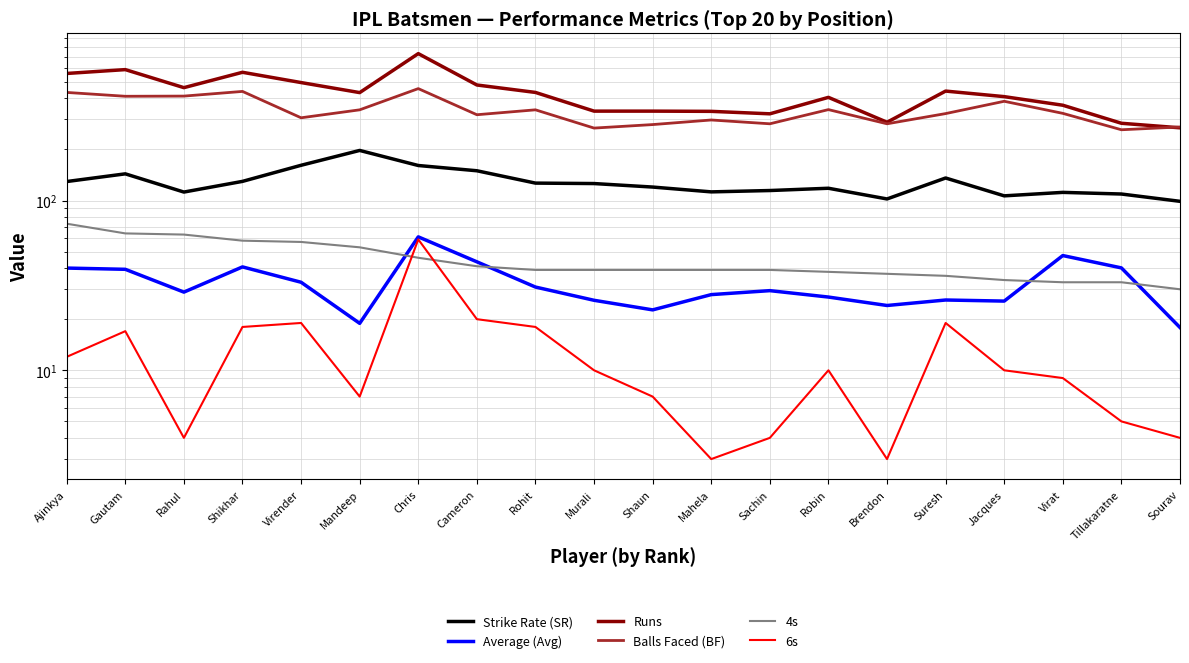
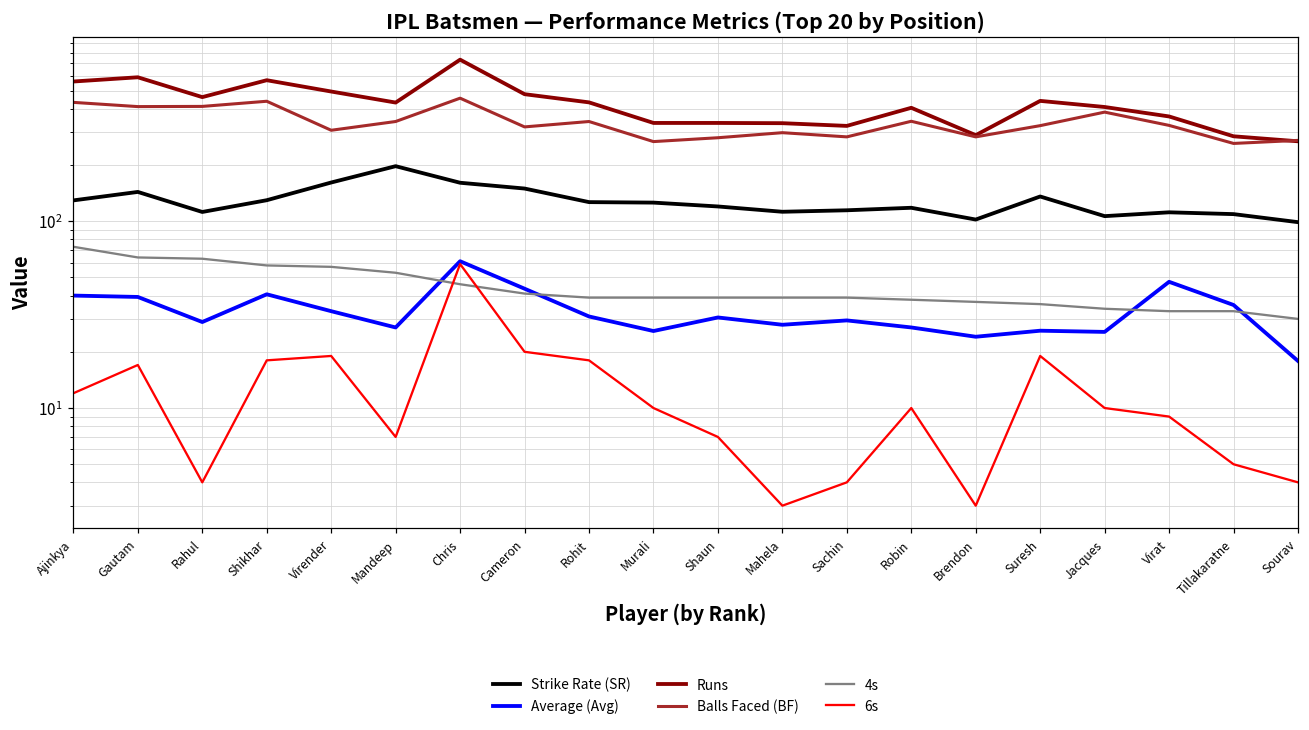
  {
    "Strike Rate (SR)": {
      "Ajinkya": 130,
      "Gautam": 140,
      "Rahul": 110,
      "Shikhar": 130,
      "Virender": 160,
      "Mandeep": 200,
      "Chris": 160,
      "Cameron": 150,
      "Rohit": 130,
      "Murali": 130,
      "Shaun": 120,
      "Mahela": 110,
      "Sachin": 110,
      "Robin": 120,
      "Brendon": 100,
      "Suresh": 140,
      "Jacques": 110,
      "Virat": 110,
      "Tillakaratne": 110,
      "Sourav": 100
    },
    "Average (Avg)": {
      "Ajinkya": 40,
      "Gautam": 39,
      "Rahul": 29,
      "Shikhar": 41,
      "Virender": 33,
-     "Mandeep": 19,
+     "Mandeep": 27,
      "Chris": 61,
      "Cameron": 44,
      "Rohit": 31,
      "Murali": 26,
-     "Shaun": 23,
+     "Shaun": 31,
      "Mahela": 28,
      "Sachin": 29,
      "Robin": 27,
      "Brendon": 24,
      "Suresh": 26,
      "Jacques": 26,
      "Virat": 47,
-     "Tillakaratne": 40,
+     "Tillakaratne": 36,
      "Sourav": 18
    },
    "Runs": {
      "Ajinkya": 560,
      "Gautam": 590,
      "Rahul": 460,
      "Shikhar": 570,
      "Virender": 500,
      "Mandeep": 430,
      "Chris": 730,
      "Cameron": 480,
      "Rohit": 430,
      "Murali": 340,
      "Shaun": 340,
      "Mahela": 340,
      "Sachin": 320,
      "Robin": 410,
      "Suresh": 440,
      "Jacques": 410,
      "Virat": 360,
      "Tillakaratne": 290
    },
    "Balls Faced (BF)": {
      "Ajinkya": 430,
      "Gautam": 410,
      "Rahul": 410,
      "Shikhar": 440,
      "Virender": 310,
      "Mandeep": 340,
      "Chris": 460,
      "Cameron": 320,
      "Rohit": 340,
      "Murali": 270,
      "Shaun": 280,
      "Mahela": 300,
      "Sachin": 280,
      "Robin": 340,
      "Suresh": 330,
      "Jacques": 380,
      "Virat": 330,
      "Tillakaratne": 260
    },
    "4s": {
      "Ajinkya": 73,
      "Gautam": 64,
      "Rahul": 63,
      "Shikhar": 58,
      "Virender": 57,
      "Mandeep": 53,
      "Chris": 46,
      "Cameron": 41,
      "Rohit": 39,
      "Murali": 39,
      "Shaun": 39,
      "Mahela": 39,
      "Sachin": 39,
      "Robin": 38,
      "Brendon": 37,
      "Suresh": 36,
      "Jacques": 34,
      "Virat": 33,
      "Tillakaratne": 33,
      "Sourav": 30
    },
    "6s": {
      "Ajinkya": 12,
      "Gautam": 17,
      "Rahul": 4,
      "Shikhar": 18,
      "Virender": 19,
      "Mandeep": 7,
      "Chris": 59,
      "Cameron": 20,
      "Rohit": 18,
      "Murali": 10,
      "Shaun": 7,
      "Mahela": 3,
      "Sachin": 4,
      "Robin": 10,
      "Brendon": 3,
      "Suresh": 19,
      "Jacques": 10,
      "Virat": 9,
      "Tillakaratne": 5,
      "Sourav": 4
    }
  }
